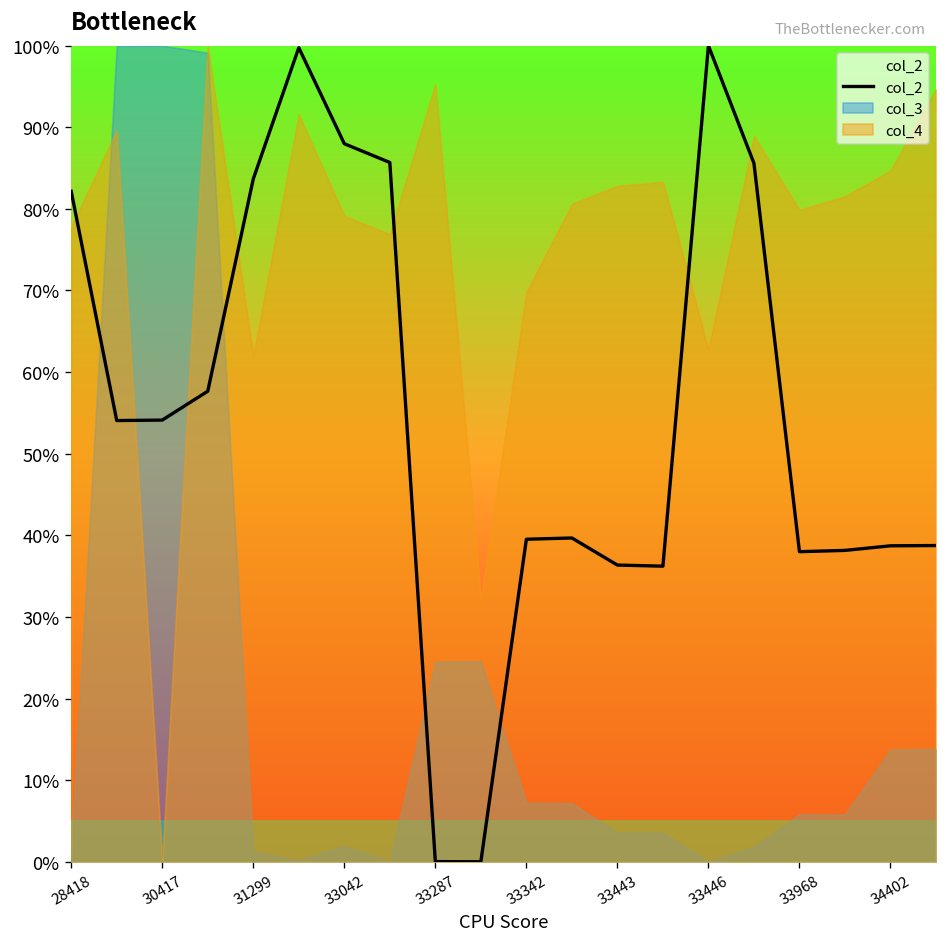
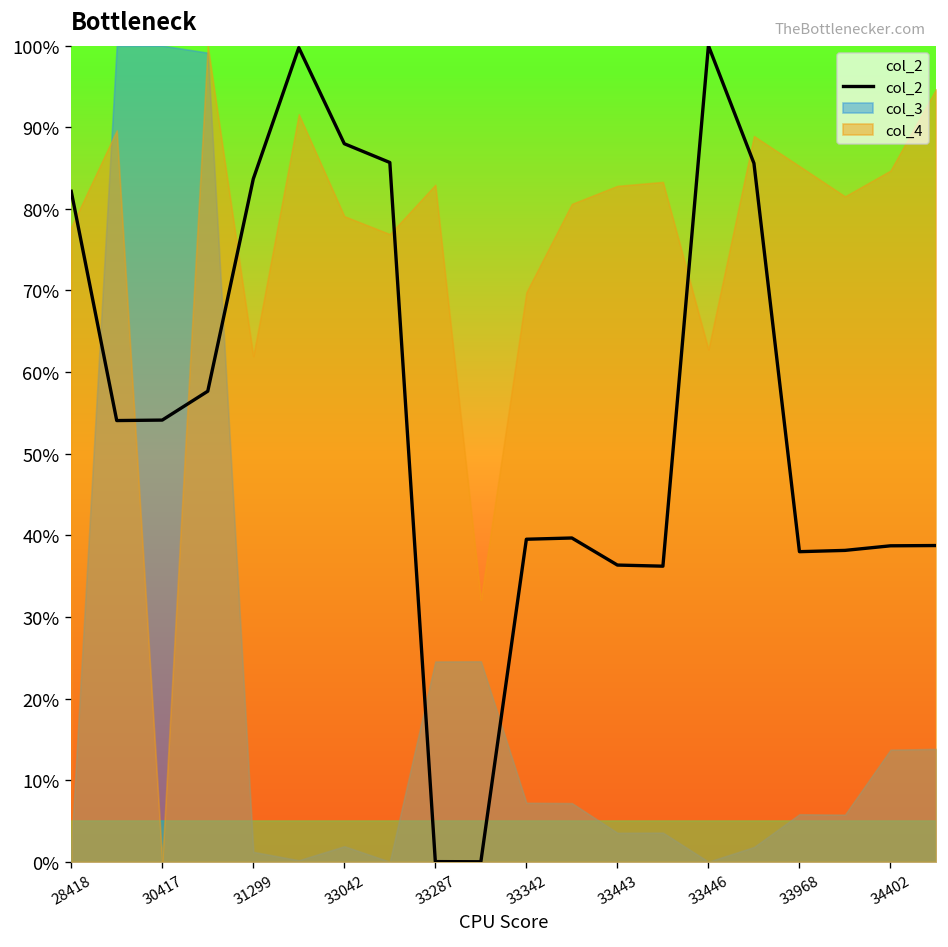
  {
    "col_4": {
      "28418": "78%",
      "31299": "62%",
      "33042": "79%",
-     "33287": "95%",
+     "33287": "83%",
      "33342": "70%",
      "33443": "83%",
      "33446": "63%",
-     "33968": "80%",
+     "33968": "85%",
      "34402": "85%"
    }
  }
